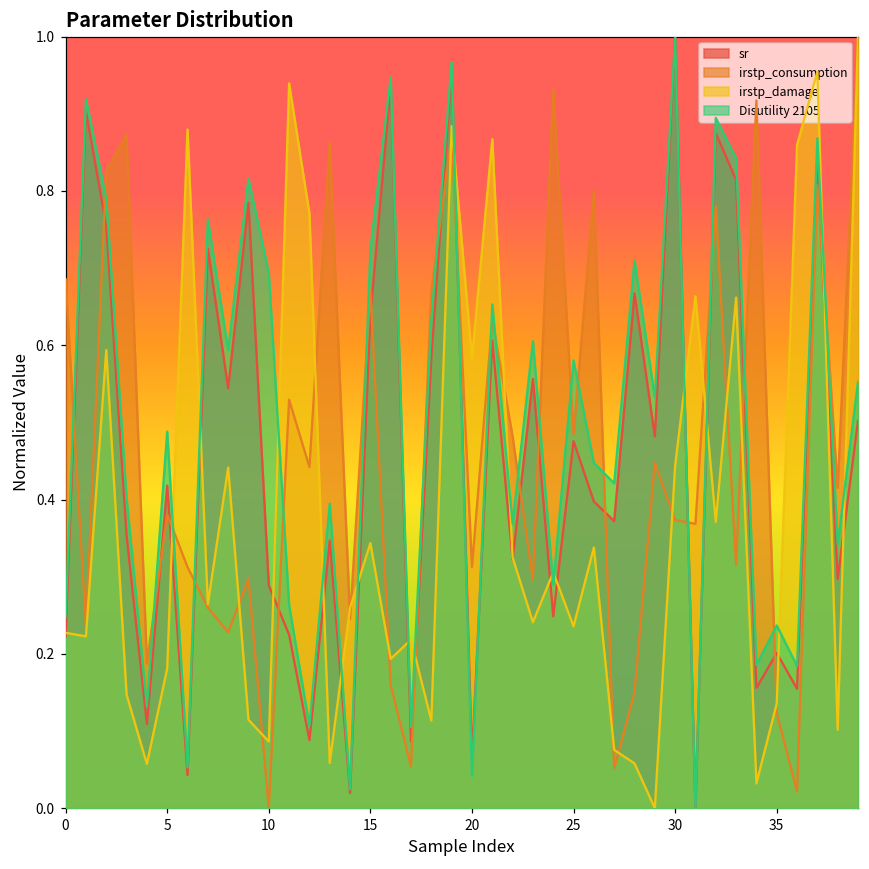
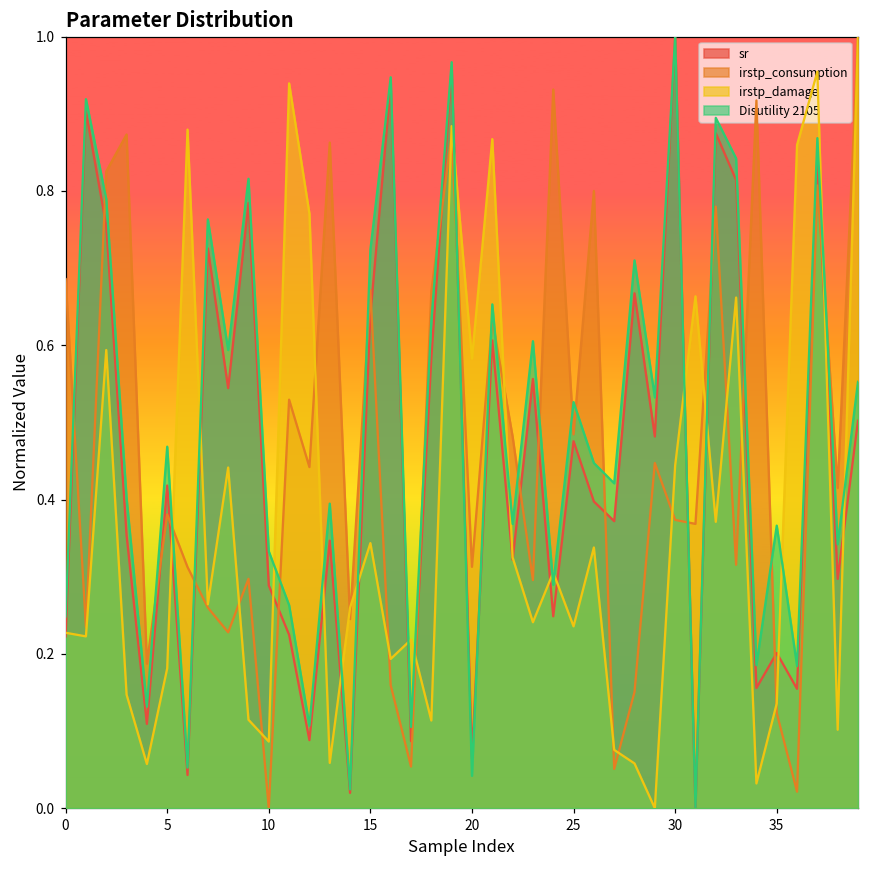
  {
    "irstp_damage": {
      "0": 0.23,
      "5": 0.18,
      "10": 0.09,
      "15": 0.34,
      "20": 0.58,
      "25": 0.24,
      "30": 0.44,
      "35": 0.14
    },
    "Disutility 2105": {
      "0": 0.25,
-     "5": 0.49,
-     "10": 0.69,
+     "5": 0.47,
+     "10": 0.33,
      "15": 0.72,
      "20": 0.04,
-     "25": 0.58,
-     "35": 0.24
+     "25": 0.53,
+     "35": 0.37
    }
  }
